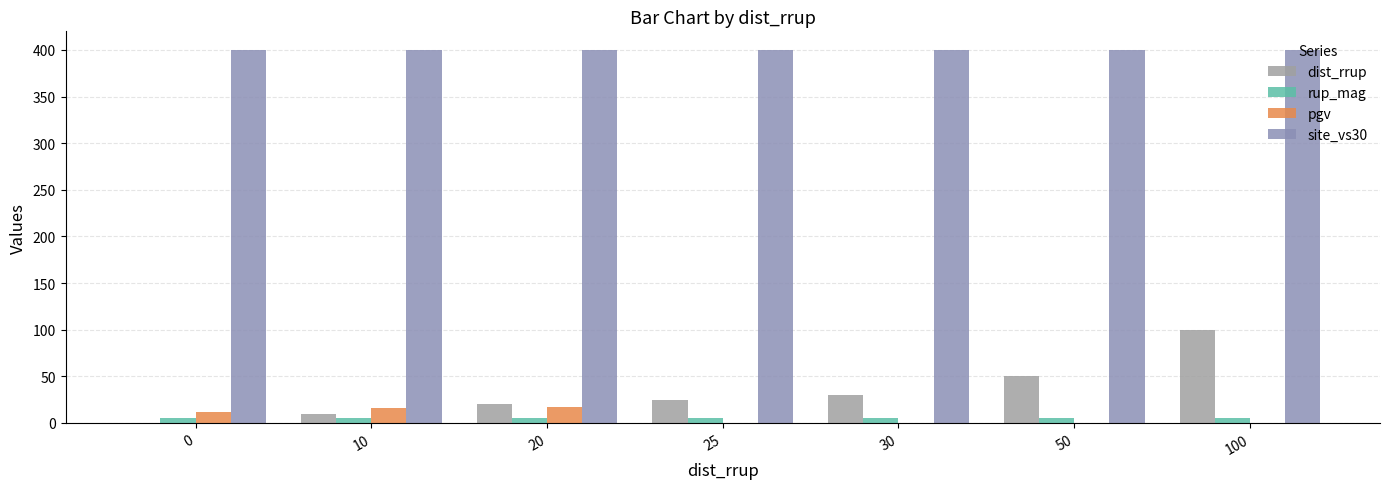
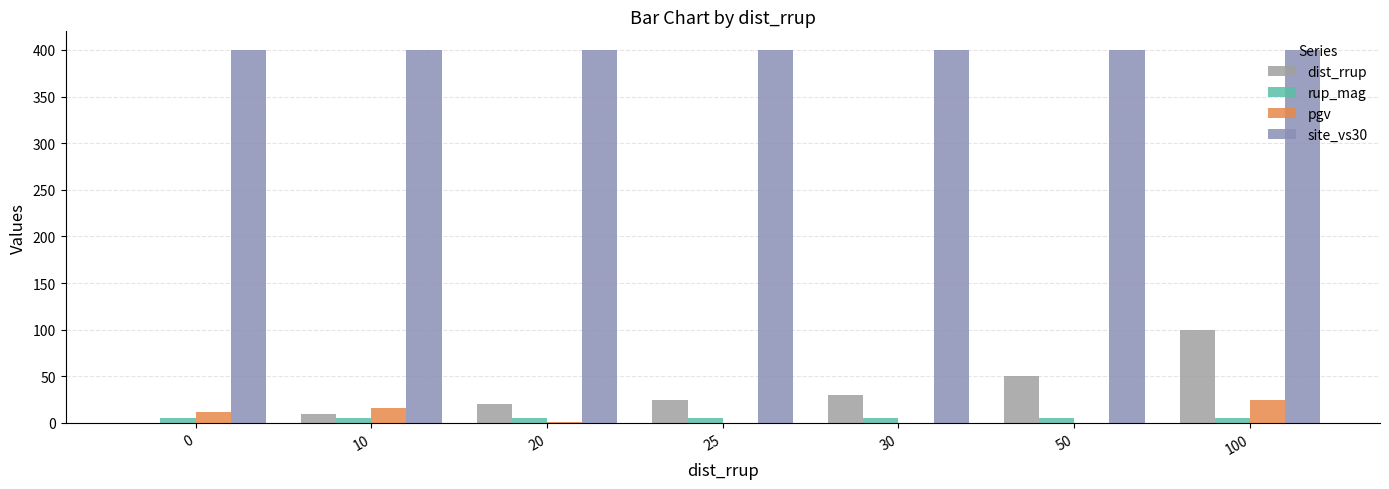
  {
    "rup_mag": {
      "0": 10,
      "10": 10,
      "20": 10,
      "25": 10,
      "30": 10,
      "50": 10,
      "100": 10
    },
    "pgv": {
      "0": 10,
      "10": 20,
-     "20": 20,
-     "100": 0
+     "20": 0,
+     "100": 20
    }
  }
